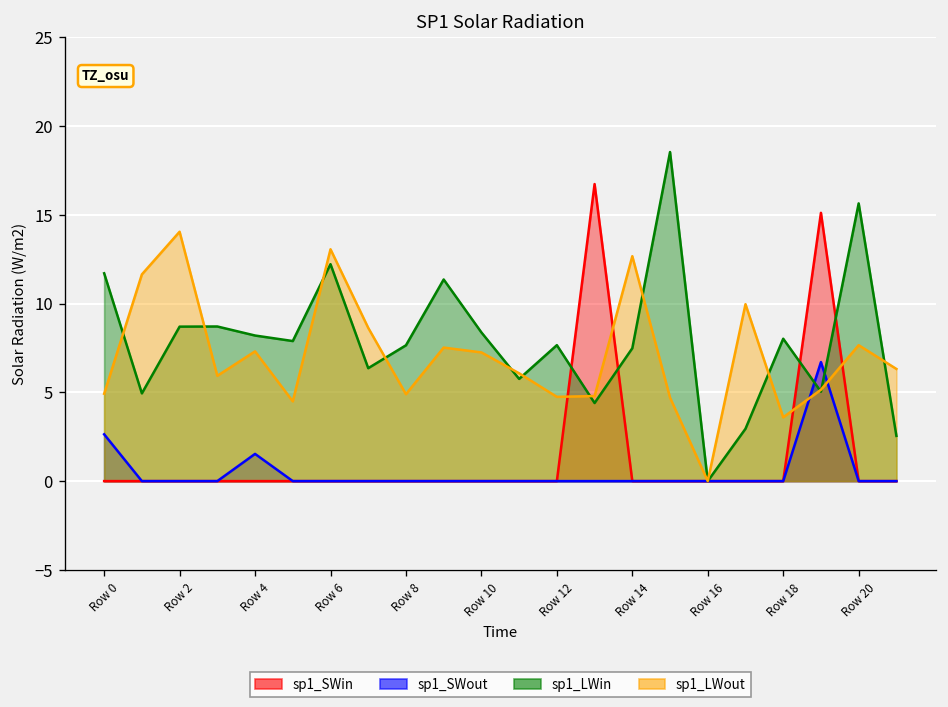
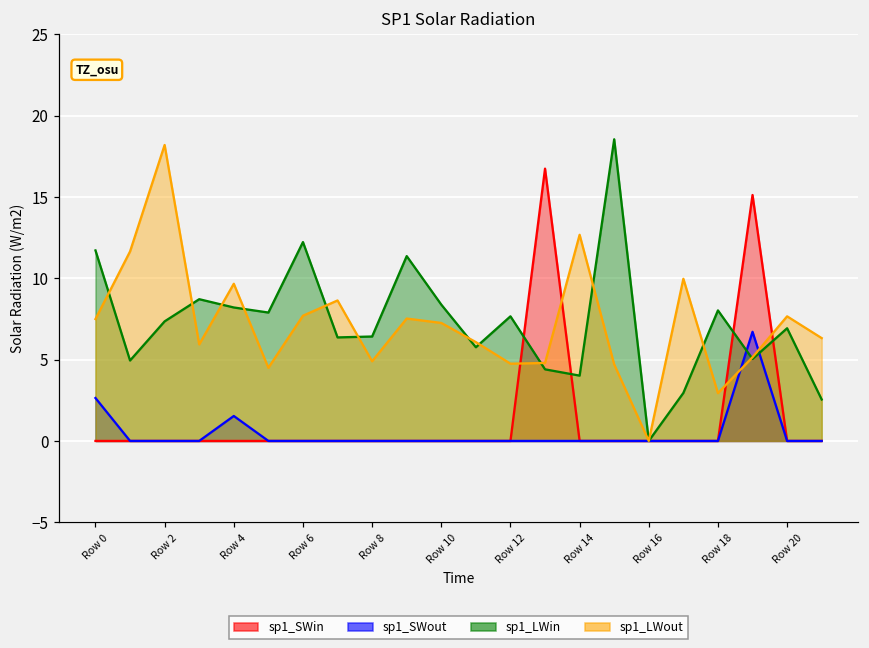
  {
    "sp1_SWin": {
      "Row 0": 0.0,
      "Row 4": 0.0
    },
    "sp1_SWout": {
      "Row 0": 2.6,
      "Row 4": 1.5
    },
    "sp1_LWin": {
      "Row 0": 11.7,
-     "Row 2": 8.7,
+     "Row 2": 7.3,
      "Row 4": 8.2,
      "Row 6": 12.2,
-     "Row 8": 7.7,
+     "Row 8": 6.4,
      "Row 10": 8.4,
      "Row 12": 7.7,
-     "Row 14": 7.5,
+     "Row 14": 4.0,
      "Row 18": 8.0,
-     "Row 20": 15.6
+     "Row 20": 6.9
    },
    "sp1_LWout": {
-     "Row 0": 4.9,
-     "Row 2": 14.1,
-     "Row 4": 7.3,
-     "Row 6": 13.1,
+     "Row 0": 7.5,
+     "Row 2": 18.2,
+     "Row 4": 9.7,
+     "Row 6": 7.7,
      "Row 8": 4.9,
      "Row 10": 7.3,
      "Row 12": 4.7,
      "Row 14": 12.7,
-     "Row 18": 3.6,
+     "Row 18": 2.9,
      "Row 20": 7.7
    }
  }
